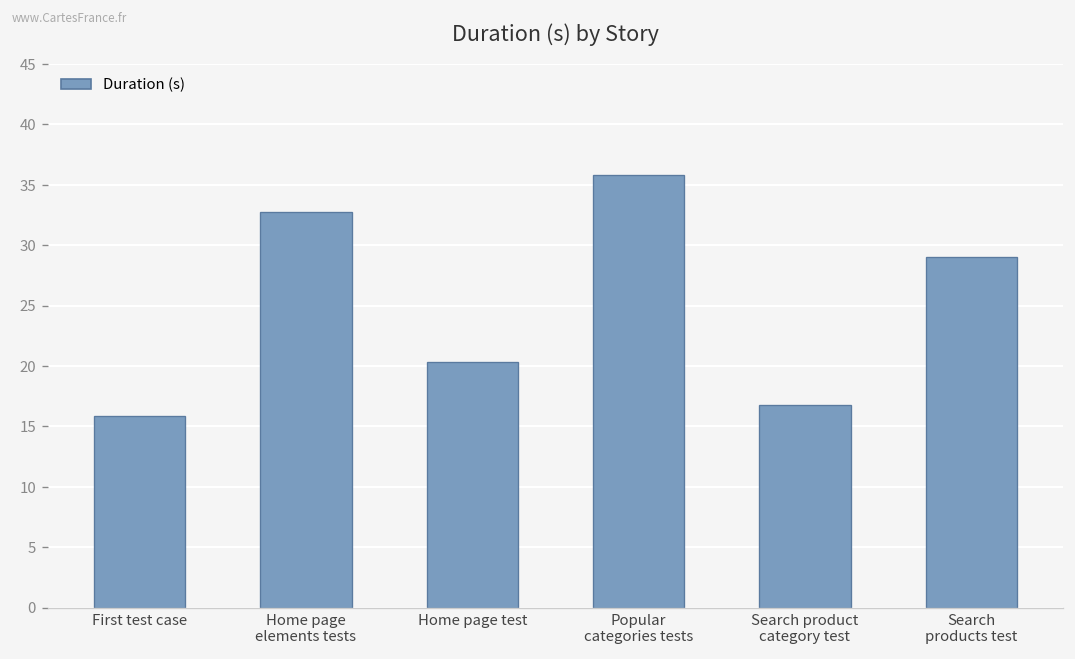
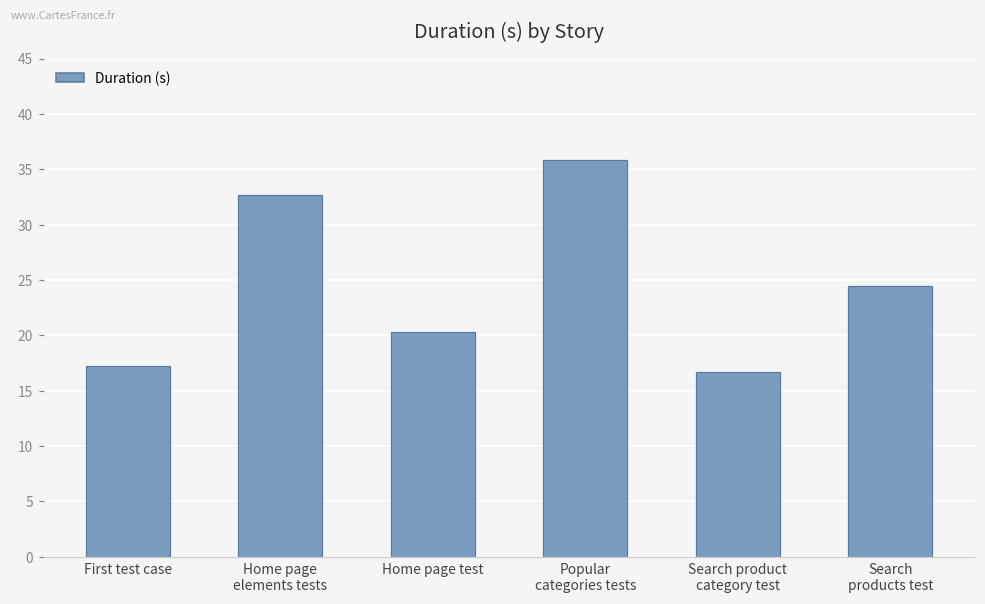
  {
-   "First test case": 15.9,
+   "First test case": 17.2,
    "Home page elements tests": 32.7,
    "Home page test": 20.3,
    "Popular categories tests": 35.8,
    "Search product category test": 16.7,
-   "Search products test": 29.0
+   "Search products test": 24.5
  }
